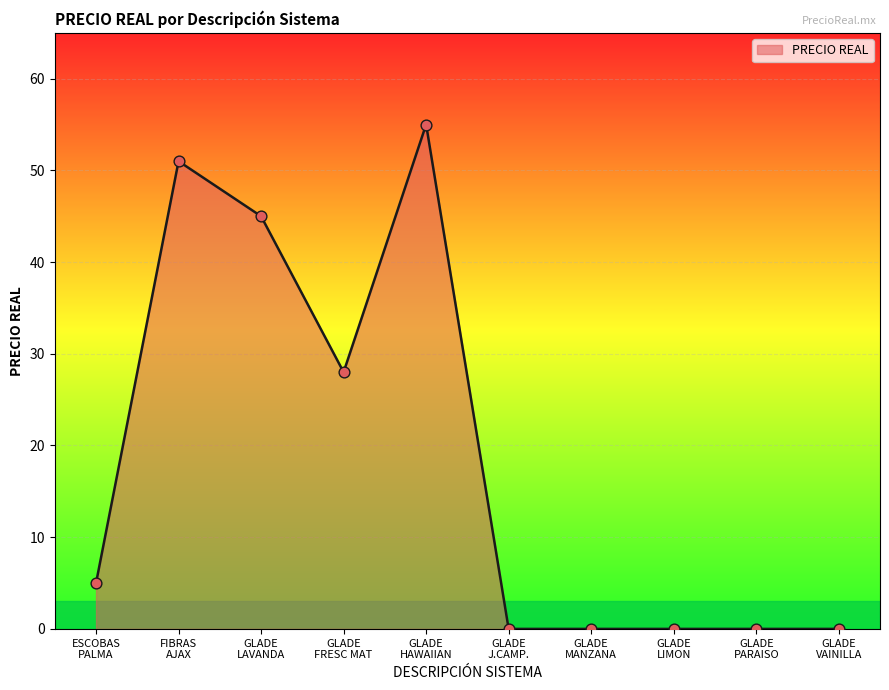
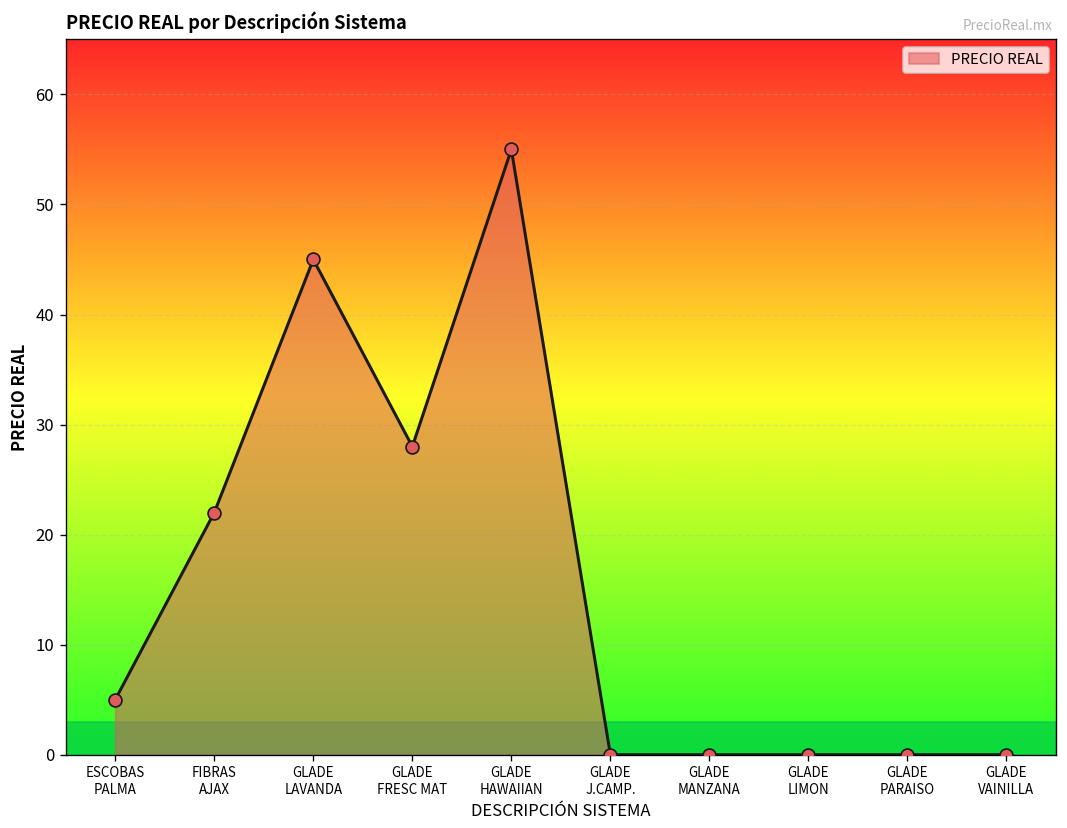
  {
    "ESCOBAS PALMA": 5,
-   "FIBRAS AJAX": 51,
+   "FIBRAS AJAX": 22,
    "GLADE LAVANDA": 45,
    "GLADE FRESC MAT": 28,
    "GLADE HAWAIIAN": 55
  }
